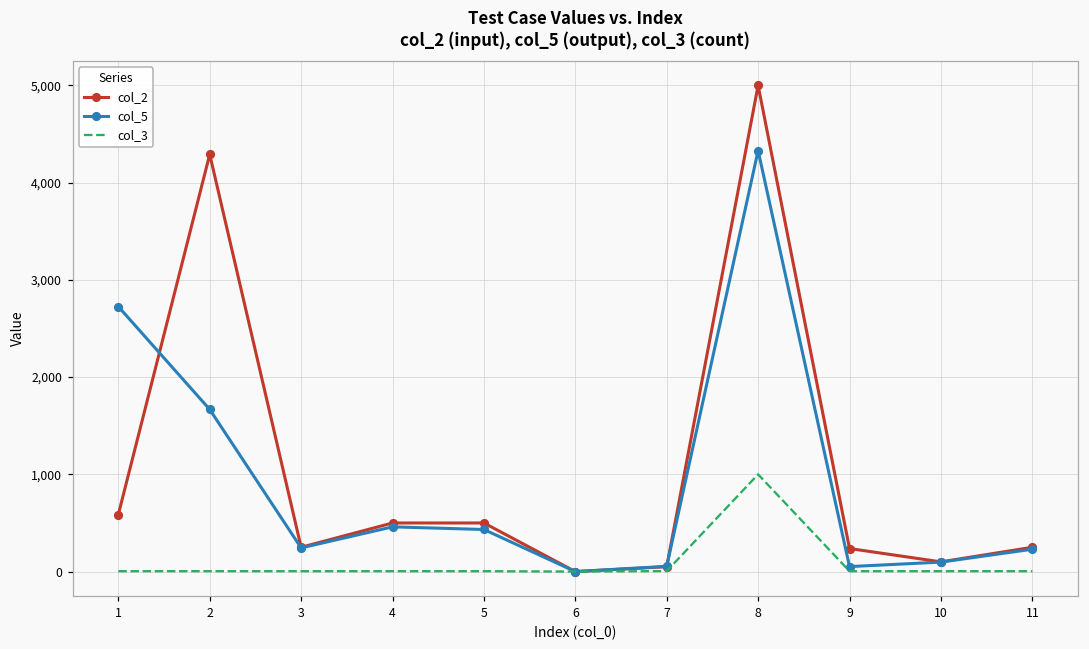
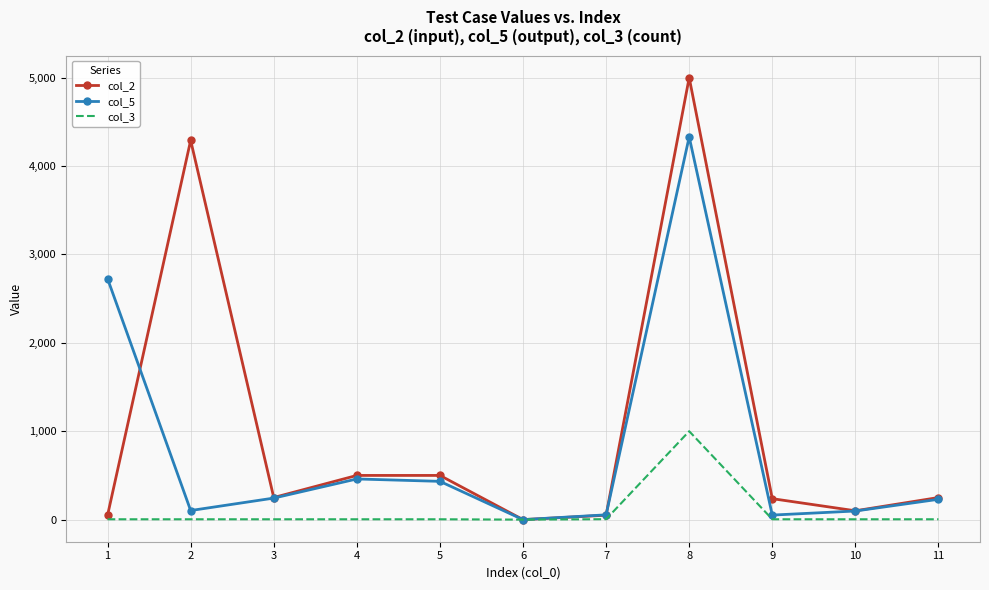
  {
    "col_2": {
-     "1": "600",
+     "1": "100",
      "2": "4,300",
      "4": "500",
      "5": "500",
      "8": "5,000",
      "9": "200"
    },
    "col_5": {
      "1": "2,700",
-     "2": "1,700",
+     "2": "100",
      "4": "500",
      "5": "400",
      "8": "4,300",
      "9": "100"
    },
    "col_3": {
      "1": "0",
      "2": "0",
      "3": "0",
      "4": "0",
      "5": "0",
      "7": "0",
      "8": "1,000",
      "9": "0",
      "10": "0",
      "11": "0"
    }
  }
